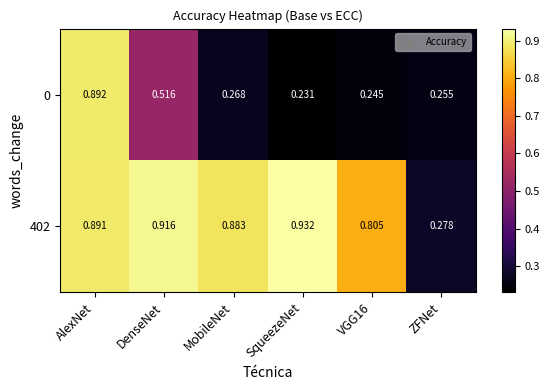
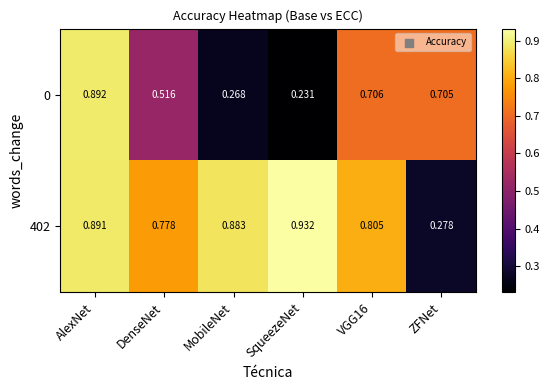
  {
    "0": {
      "AlexNet": 0.892,
      "DenseNet": 0.516,
      "MobileNet": 0.268,
      "SqueezeNet": 0.231,
-     "VGG16": 0.245,
-     "ZFNet": 0.255
+     "VGG16": 0.706,
+     "ZFNet": 0.705
    },
    "402": {
      "AlexNet": 0.891,
-     "DenseNet": 0.916,
+     "DenseNet": 0.778,
      "MobileNet": 0.883,
      "SqueezeNet": 0.932,
      "VGG16": 0.805,
      "ZFNet": 0.278
    }
  }
